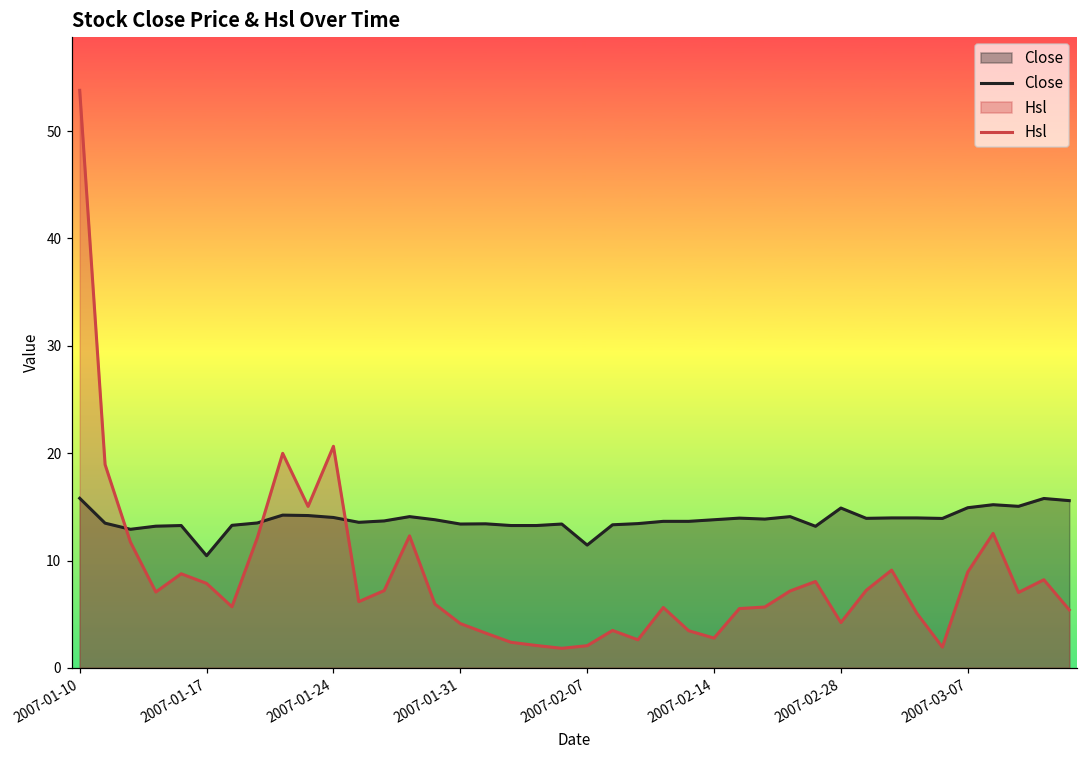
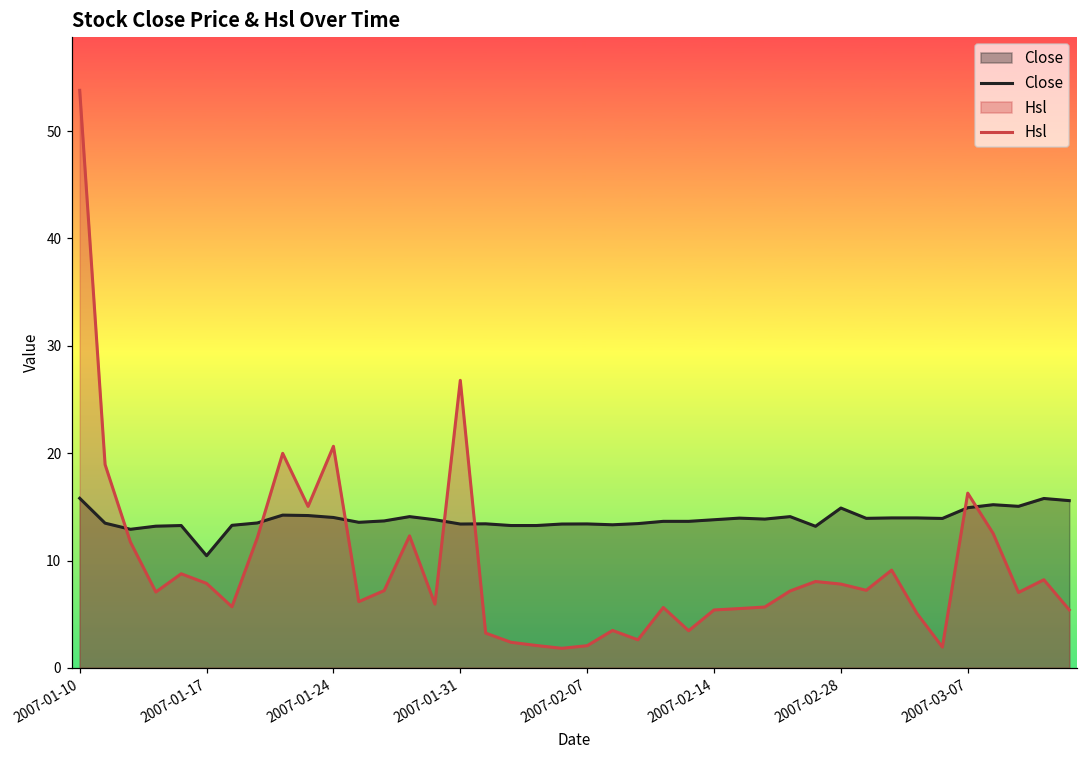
  {
    "Close": {
      "2007-01-10": 16,
      "2007-01-17": 10,
      "2007-01-24": 14,
      "2007-01-31": 13,
-     "2007-02-07": 11,
+     "2007-02-07": 13,
      "2007-02-14": 14,
      "2007-02-28": 15,
      "2007-03-07": 15
    },
    "Hsl": {
      "2007-01-10": 54,
      "2007-01-17": 8,
      "2007-01-24": 21,
-     "2007-01-31": 4,
+     "2007-01-31": 27,
      "2007-02-07": 2,
-     "2007-02-14": 3,
-     "2007-02-28": 4,
-     "2007-03-07": 9
+     "2007-02-14": 5,
+     "2007-02-28": 8,
+     "2007-03-07": 16
    }
  }
